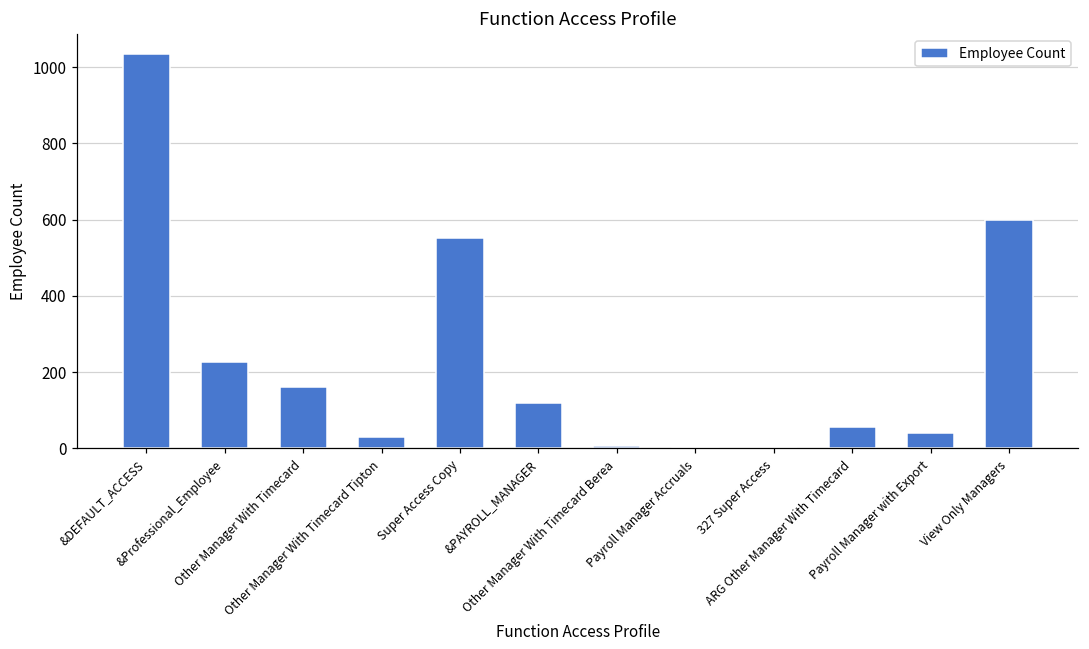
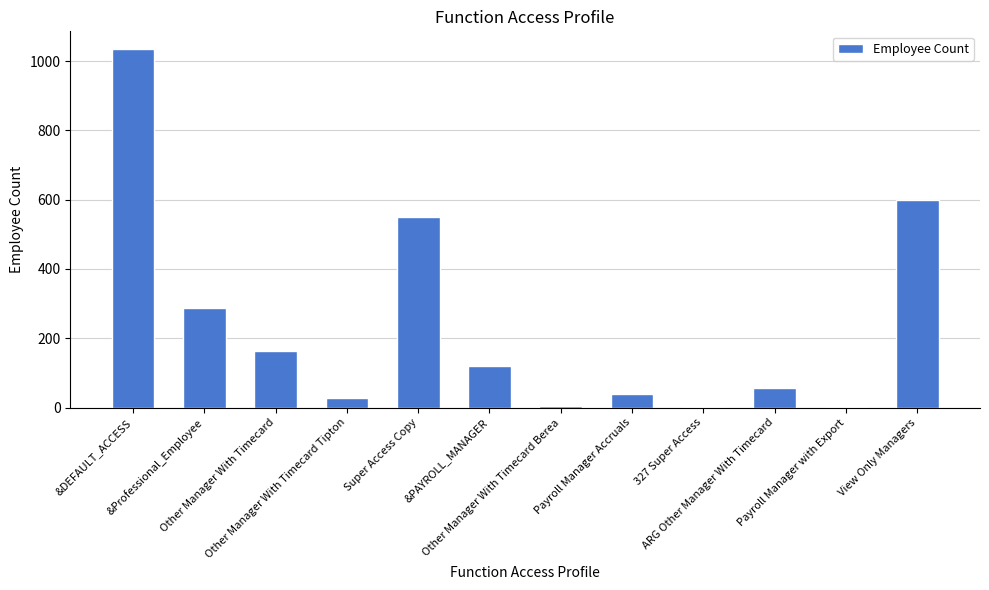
  {
    "&DEFAULT_ACCESS": 1030,
-   "&Professional_Employee": 230,
+   "&Professional_Employee": 290,
    "Other Manager With Timecard": 160,
    "Other Manager With Timecard Tipton": 30,
    "Super Access Copy": 550,
    "&PAYROLL_MANAGER": 120,
-   "Payroll Manager Accruals": 0,
+   "Payroll Manager Accruals": 40,
    "ARG Other Manager With Timecard": 60,
-   "Payroll Manager with Export": 40,
+   "Payroll Manager with Export": 0,
    "View Only Managers": 600
  }
